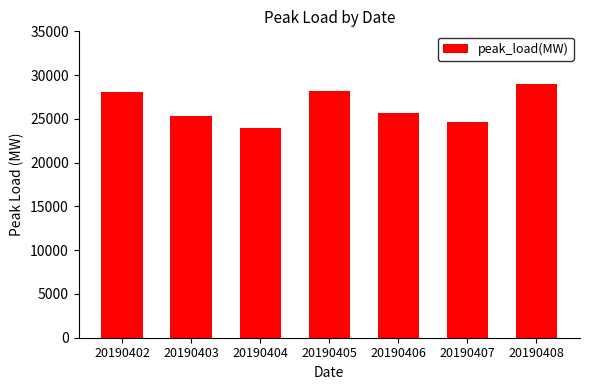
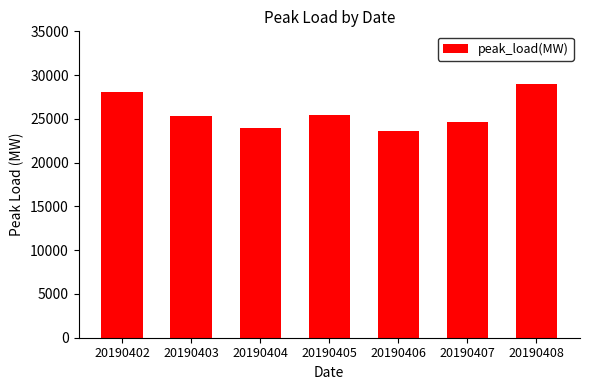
  {
    "20190402": 28000,
    "20190403": 25000,
    "20190404": 24000,
-   "20190405": 28000,
-   "20190406": 26000,
+   "20190405": 25000,
+   "20190406": 24000,
    "20190407": 25000,
    "20190408": 29000
  }
